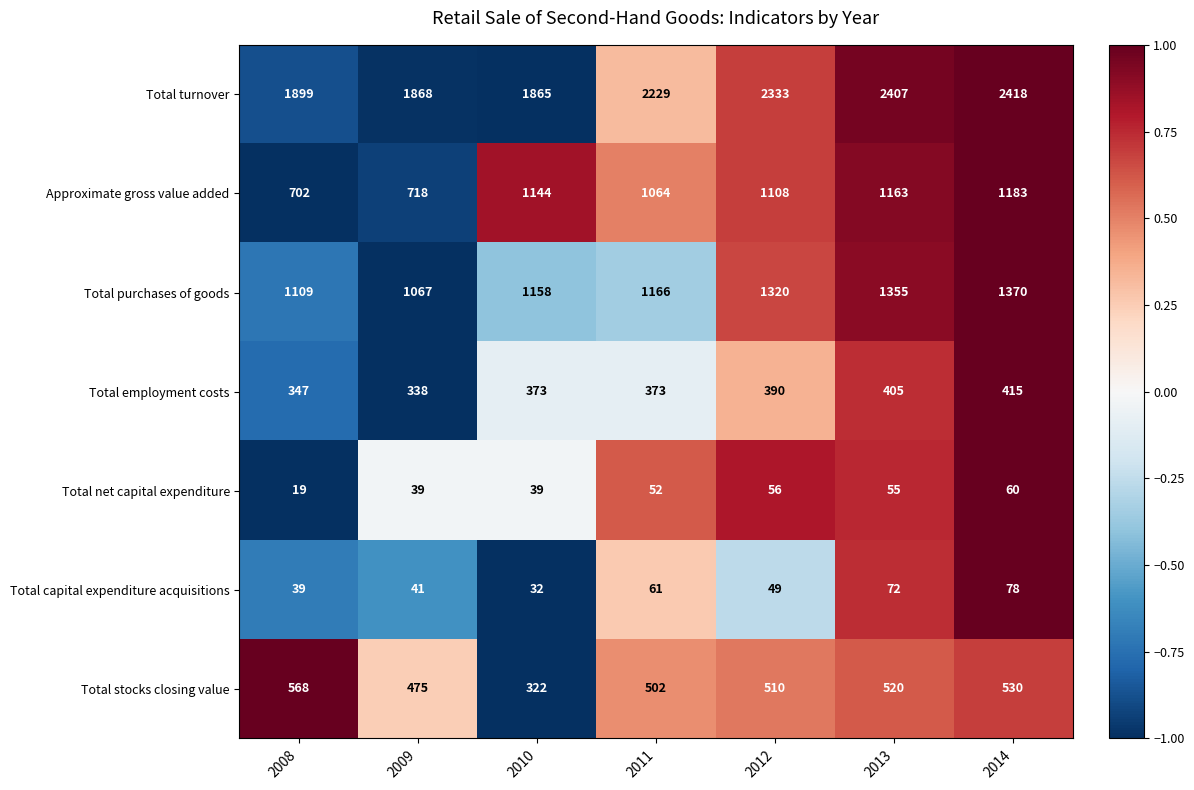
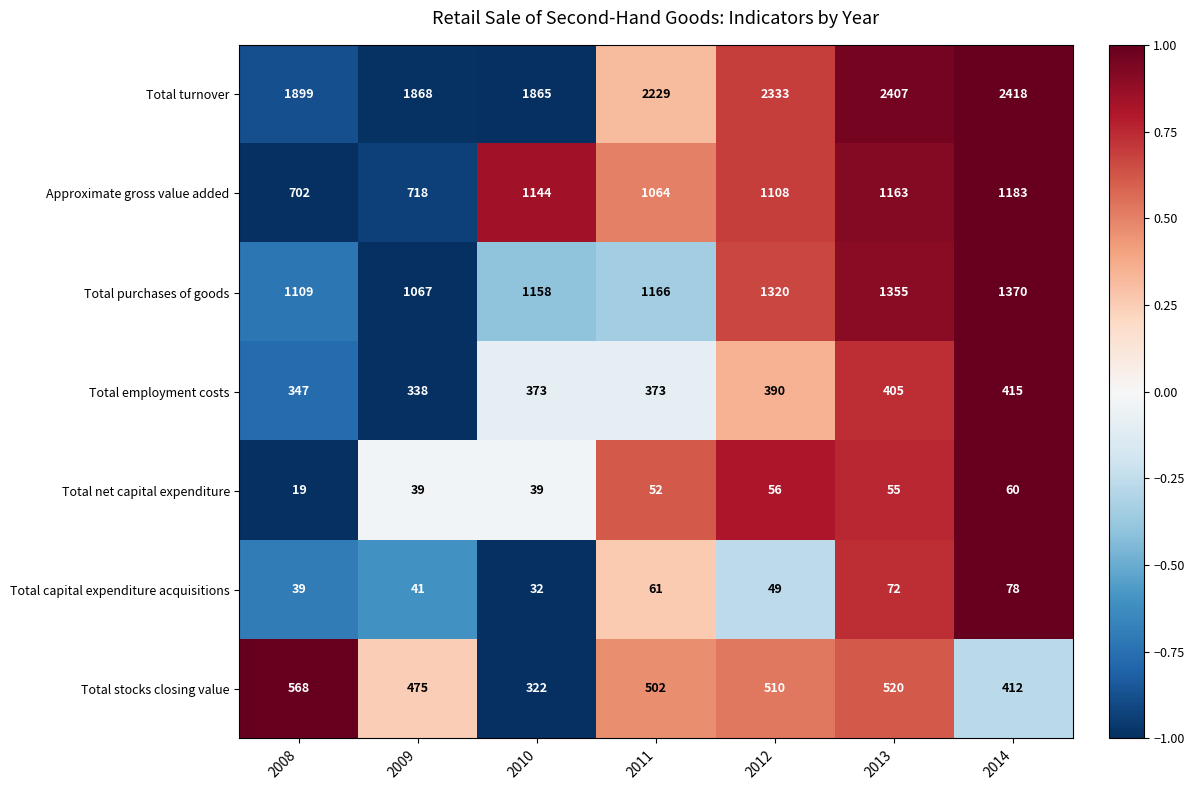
  {
    "Total turnover": {
      "2008": 1899,
      "2009": 1868,
      "2010": 1865,
      "2011": 2229,
      "2012": 2333,
      "2013": 2407,
      "2014": 2418
    },
    "Approximate gross value added": {
      "2008": 702,
      "2009": 718,
      "2010": 1144,
      "2011": 1064,
      "2012": 1108,
      "2013": 1163,
      "2014": 1183
    },
    "Total purchases of goods": {
      "2008": 1109,
      "2009": 1067,
      "2010": 1158,
      "2011": 1166,
      "2012": 1320,
      "2013": 1355,
      "2014": 1370
    },
    "Total employment costs": {
      "2008": 347,
      "2009": 338,
      "2010": 373,
      "2011": 373,
      "2012": 390,
      "2013": 405,
      "2014": 415
    },
    "Total net capital expenditure": {
      "2008": 19,
      "2009": 39,
      "2010": 39,
      "2011": 52,
      "2012": 56,
      "2013": 55,
      "2014": 60
    },
    "Total capital expenditure acquisitions": {
      "2008": 39,
      "2009": 41,
      "2010": 32,
      "2011": 61,
      "2012": 49,
      "2013": 72,
      "2014": 78
    },
    "Total stocks closing value": {
      "2008": 568,
      "2009": 475,
      "2010": 322,
      "2011": 502,
      "2012": 510,
      "2013": 520,
-     "2014": 530
+     "2014": 412
    }
  }
